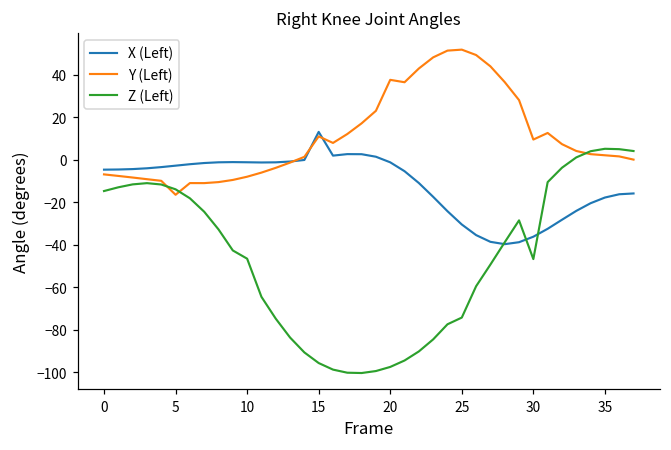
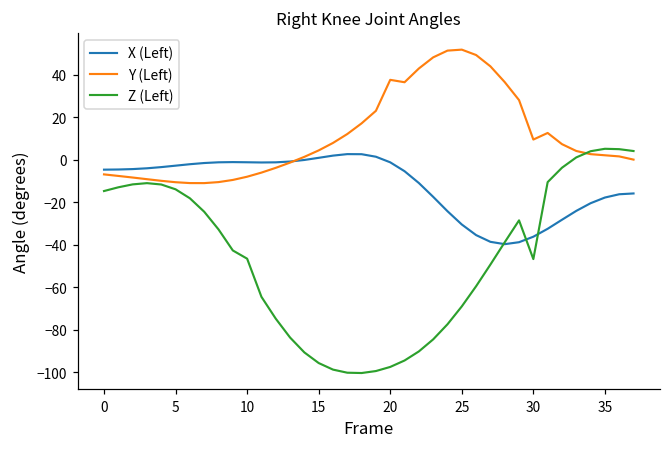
  {
    "X (Left)": {
      "0": -5,
      "5": -3,
      "10": -1,
-     "15": 13,
+     "15": 1,
      "20": -1,
      "25": -30,
      "30": -36,
      "35": -18
    },
    "Y (Left)": {
      "0": -7,
-     "5": -16,
+     "5": -11,
      "10": -8,
-     "15": 11,
+     "15": 4,
      "20": 38,
      "25": 52,
      "30": 10,
      "35": 2
    },
    "Z (Left)": {
      "0": -15,
      "5": -14,
      "10": -47,
      "15": -96,
      "20": -98,
-     "25": -74,
+     "25": -69,
      "30": -47,
      "35": 5
    }
  }
